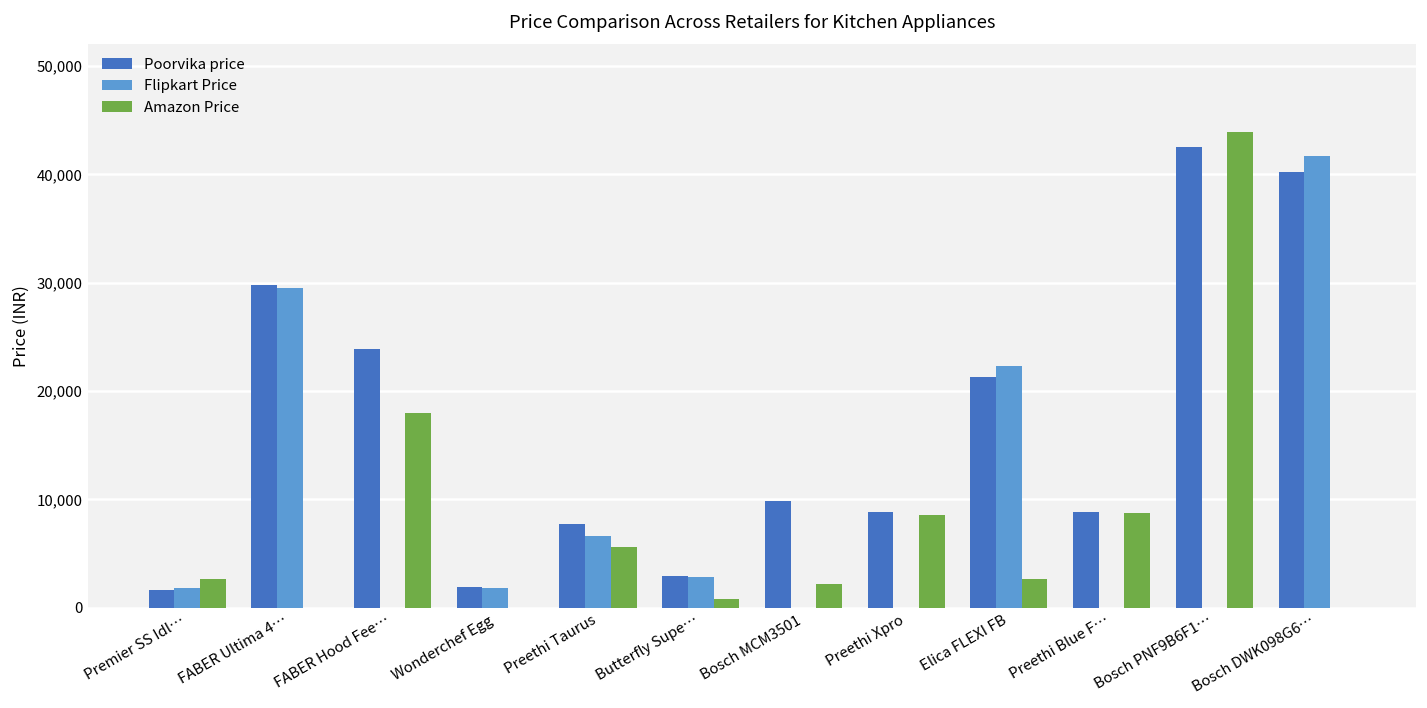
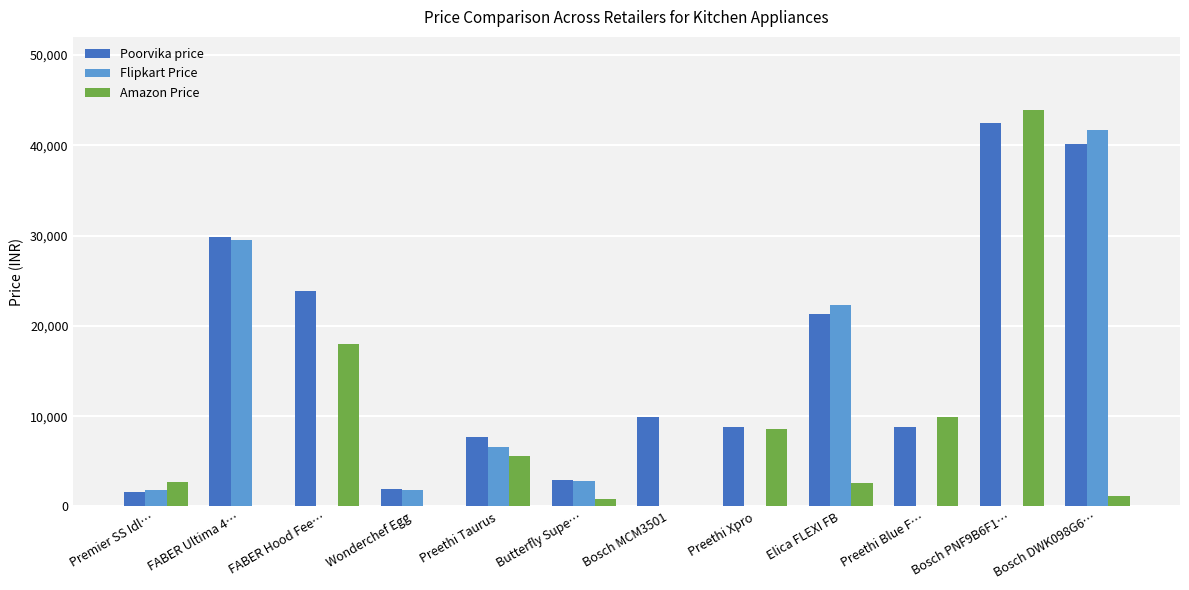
  {
    "Amazon Price": {
      "Premier SS Idl…": "3,000",
      "FABER Ultima 4…": "0",
      "FABER Hood Fee…": "18,000",
      "Wonderchef Egg": "0",
      "Preethi Taurus": "6,000",
      "Butterfly Supe…": "1,000",
-     "Bosch MCM3501": "2,000",
+     "Bosch MCM3501": "0",
      "Preethi Xpro": "9,000",
      "Elica FLEXI FB": "3,000",
-     "Preethi Blue F…": "9,000",
+     "Preethi Blue F…": "10,000",
      "Bosch PNF9B6F1…": "44,000",
-     "Bosch DWK098G6…": "0"
+     "Bosch DWK098G6…": "1,000"
    }
  }
